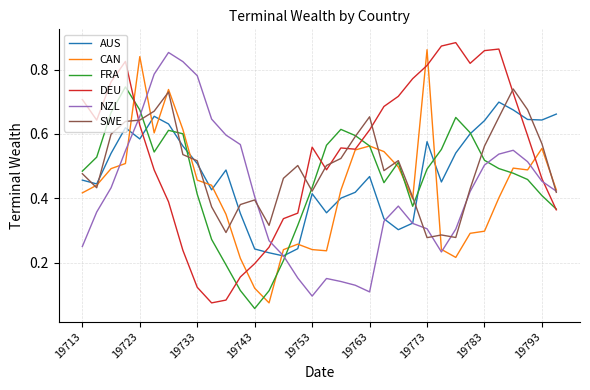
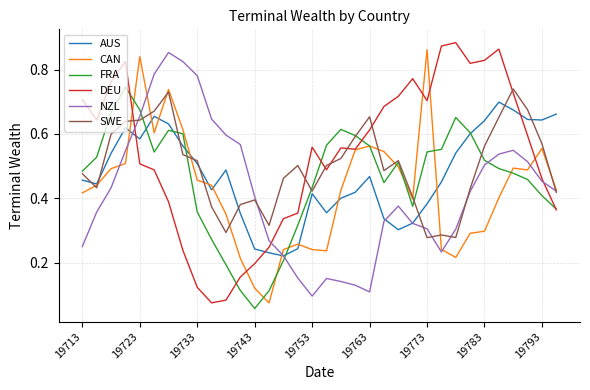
  {
    "AUS": {
      "19713": 0.46,
      "19723": 0.58,
      "19733": 0.51,
      "19743": 0.24,
      "19753": 0.41,
      "19763": 0.47,
-     "19773": 0.58,
+     "19773": 0.38,
      "19783": 0.64,
      "19793": 0.64
    },
    "CAN": {
      "19713": 0.42,
      "19723": 0.84,
      "19733": 0.46,
      "19743": 0.12,
      "19753": 0.24,
      "19773": 0.86,
      "19783": 0.30,
      "19793": 0.55
    },
    "FRA": {
      "19723": 0.67,
-     "19733": 0.41,
+     "19733": 0.36,
      "19743": 0.06,
      "19753": 0.43,
-     "19773": 0.49,
+     "19773": 0.54,
      "19783": 0.52,
      "19793": 0.41
    },
    "DEU": {
-     "19723": 0.63,
+     "19723": 0.51,
      "19733": 0.12,
      "19743": 0.20,
      "19753": 0.56,
      "19763": 0.61,
-     "19773": 0.81,
-     "19783": 0.86,
+     "19773": 0.70,
+     "19783": 0.83,
      "19793": 0.46
    },
    "NZL": {
      "19713": 0.25,
      "19723": 0.65,
      "19733": 0.78,
      "19743": 0.40,
      "19753": 0.10,
      "19763": 0.11,
      "19773": 0.31,
      "19783": 0.50,
      "19793": 0.45
    },
    "SWE": {
      "19723": 0.64,
      "19733": 0.52,
      "19743": 0.39,
      "19753": 0.42,
      "19763": 0.65,
      "19773": 0.28,
      "19783": 0.56,
      "19793": 0.57
    }
  }
